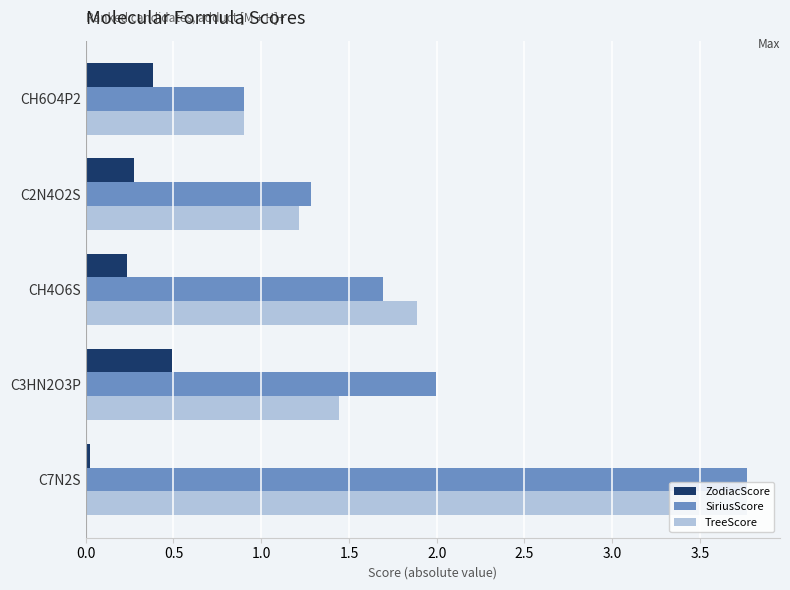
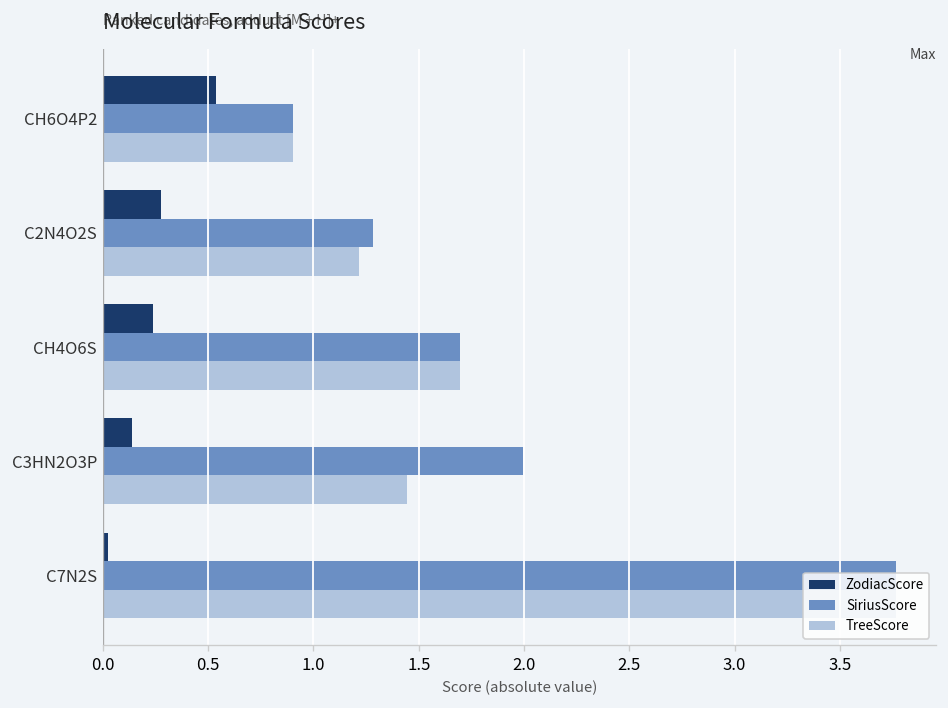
  {
    "ZodiacScore": {
-     "CH6O4P2": 0.38,
+     "CH6O4P2": 0.54,
      "C2N4O2S": 0.28,
      "CH4O6S": 0.24,
-     "C3HN2O3P": 0.49,
+     "C3HN2O3P": 0.14,
      "C7N2S": 0.02
    },
    "SiriusScore": {
      "CH6O4P2": 0.90,
      "C2N4O2S": 1.28,
      "CH4O6S": 1.70,
      "C3HN2O3P": 1.99,
      "C7N2S": 3.77
    },
    "TreeScore": {
      "CH6O4P2": 0.90,
      "C2N4O2S": 1.21,
-     "CH4O6S": 1.89,
+     "CH4O6S": 1.70,
      "C3HN2O3P": 1.44
    }
  }
